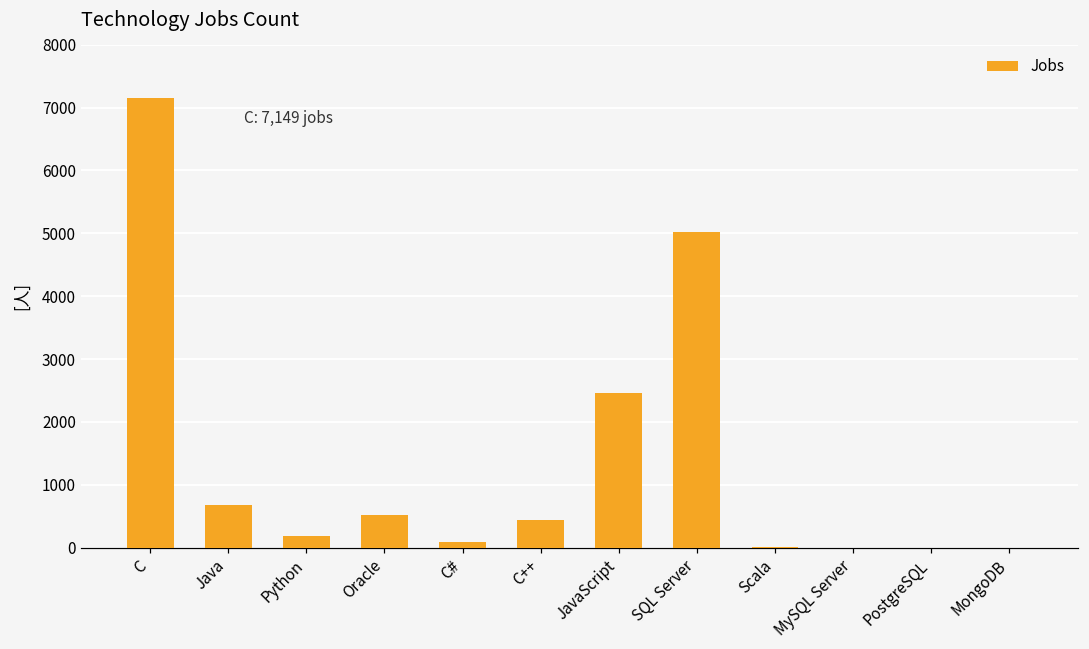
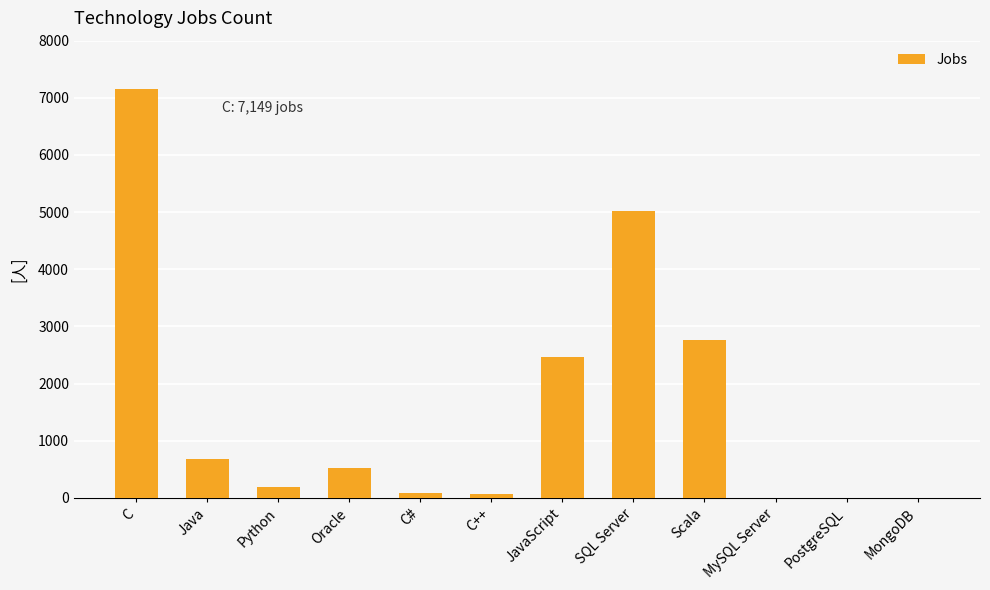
  {
    "C": 7100,
    "Java": 700,
    "Python": 200,
    "Oracle": 500,
    "C#": 100,
-   "C++": 400,
+   "C++": 100,
    "JavaScript": 2500,
    "SQL Server": 5000,
-   "Scala": 0,
+   "Scala": 2800,
    "MySQL Server": 0,
    "PostgreSQL": 0,
    "MongoDB": 0
  }
